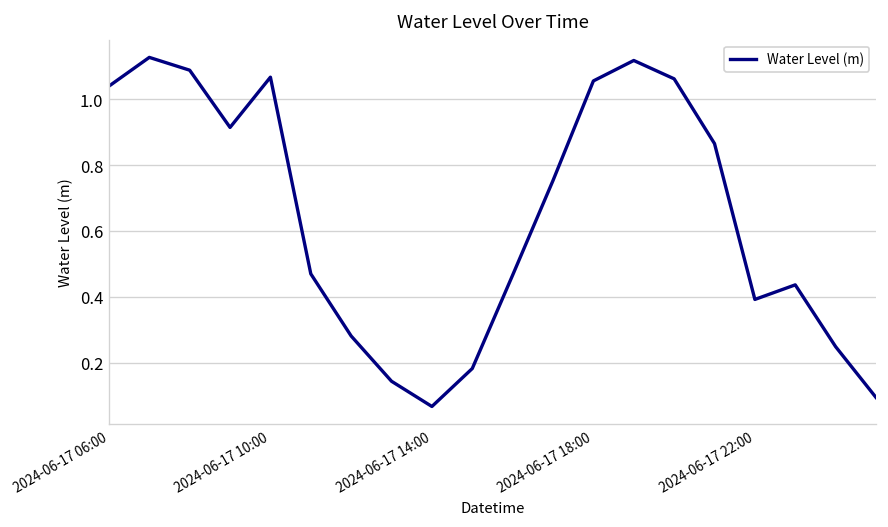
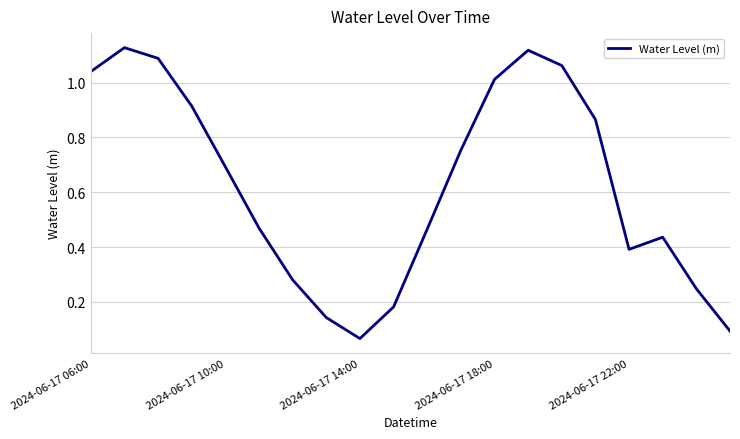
  {
    "2024-06-17 06:00": 1.04,
-   "2024-06-17 10:00": 1.07,
+   "2024-06-17 10:00": 0.69,
    "2024-06-17 14:00": 0.07,
-   "2024-06-17 18:00": 1.06,
+   "2024-06-17 18:00": 1.01,
    "2024-06-17 22:00": 0.39
  }
